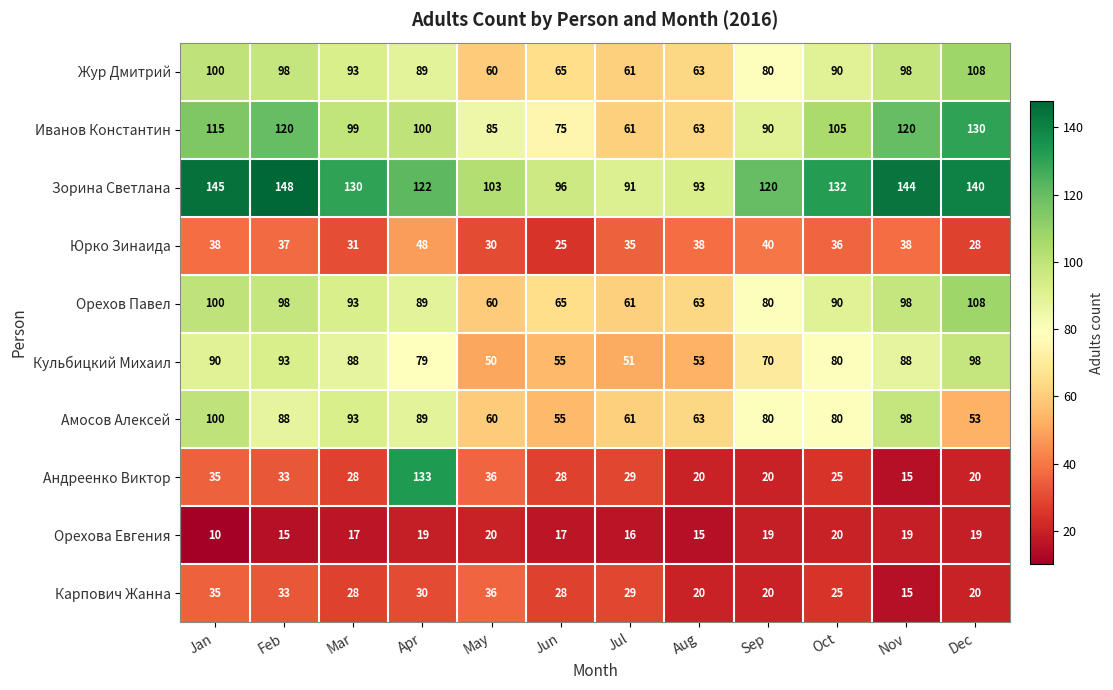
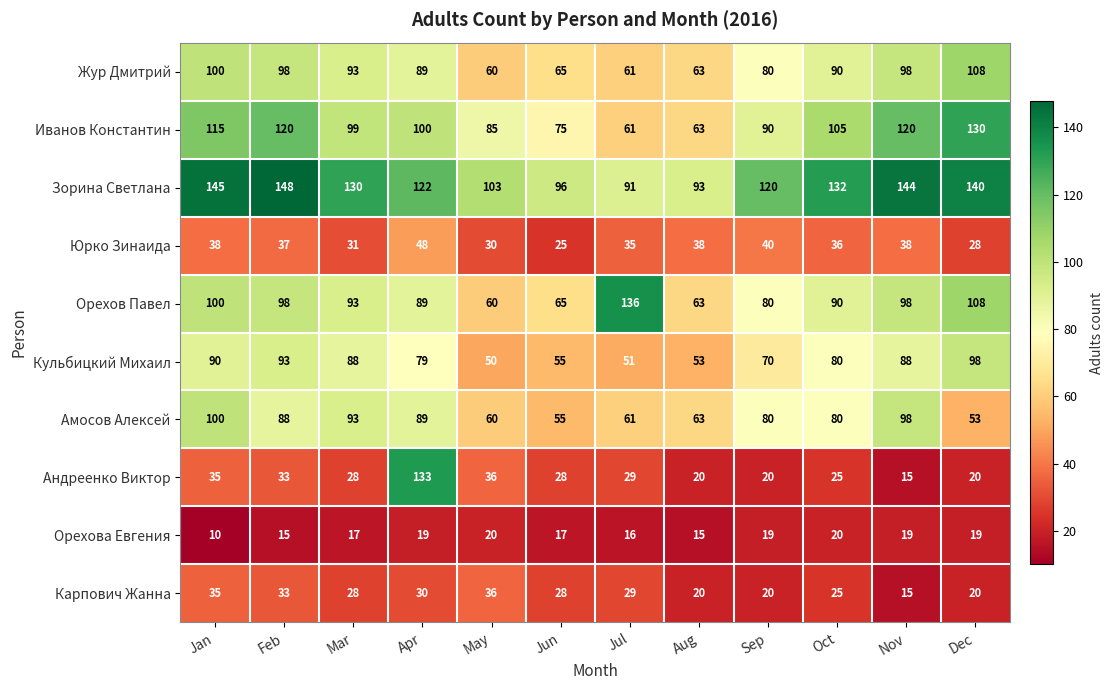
  {
    "Жур Дмитрий": {
      "Jan": 100,
      "Feb": 98,
      "Mar": 93,
      "Apr": 89,
      "May": 60,
      "Jun": 65,
      "Jul": 61,
      "Aug": 63,
      "Sep": 80,
      "Oct": 90,
      "Nov": 98,
      "Dec": 108
    },
    "Иванов Константин": {
      "Jan": 115,
      "Feb": 120,
      "Mar": 99,
      "Apr": 100,
      "May": 85,
      "Jun": 75,
      "Jul": 61,
      "Aug": 63,
      "Sep": 90,
      "Oct": 105,
      "Nov": 120,
      "Dec": 130
    },
    "Зорина Светлана": {
      "Jan": 145,
      "Feb": 148,
      "Mar": 130,
      "Apr": 122,
      "May": 103,
      "Jun": 96,
      "Jul": 91,
      "Aug": 93,
      "Sep": 120,
      "Oct": 132,
      "Nov": 144,
      "Dec": 140
    },
    "Юрко Зинаида": {
      "Jan": 38,
      "Feb": 37,
      "Mar": 31,
      "Apr": 48,
      "May": 30,
      "Jun": 25,
      "Jul": 35,
      "Aug": 38,
      "Sep": 40,
      "Oct": 36,
      "Nov": 38,
      "Dec": 28
    },
    "Орехов Павел": {
      "Jan": 100,
      "Feb": 98,
      "Mar": 93,
      "Apr": 89,
      "May": 60,
      "Jun": 65,
-     "Jul": 61,
+     "Jul": 136,
      "Aug": 63,
      "Sep": 80,
      "Oct": 90,
      "Nov": 98,
      "Dec": 108
    },
    "Кульбицкий Михаил": {
      "Jan": 90,
      "Feb": 93,
      "Mar": 88,
      "Apr": 79,
      "May": 50,
      "Jun": 55,
      "Jul": 51,
      "Aug": 53,
      "Sep": 70,
      "Oct": 80,
      "Nov": 88,
      "Dec": 98
    },
    "Амосов Алексей": {
      "Jan": 100,
      "Feb": 88,
      "Mar": 93,
      "Apr": 89,
      "May": 60,
      "Jun": 55,
      "Jul": 61,
      "Aug": 63,
      "Sep": 80,
      "Oct": 80,
      "Nov": 98,
      "Dec": 53
    },
    "Андреенко Виктор": {
      "Jan": 35,
      "Feb": 33,
      "Mar": 28,
      "Apr": 133,
      "May": 36,
      "Jun": 28,
      "Jul": 29,
      "Aug": 20,
      "Sep": 20,
      "Oct": 25,
      "Nov": 15,
      "Dec": 20
    },
    "Орехова Евгения": {
      "Jan": 10,
      "Feb": 15,
      "Mar": 17,
      "Apr": 19,
      "May": 20,
      "Jun": 17,
      "Jul": 16,
      "Aug": 15,
      "Sep": 19,
      "Oct": 20,
      "Nov": 19,
      "Dec": 19
    },
    "Карпович Жанна": {
      "Jan": 35,
      "Feb": 33,
      "Mar": 28,
      "Apr": 30,
      "May": 36,
      "Jun": 28,
      "Jul": 29,
      "Aug": 20,
      "Sep": 20,
      "Oct": 25,
      "Nov": 15,
      "Dec": 20
    }
  }
